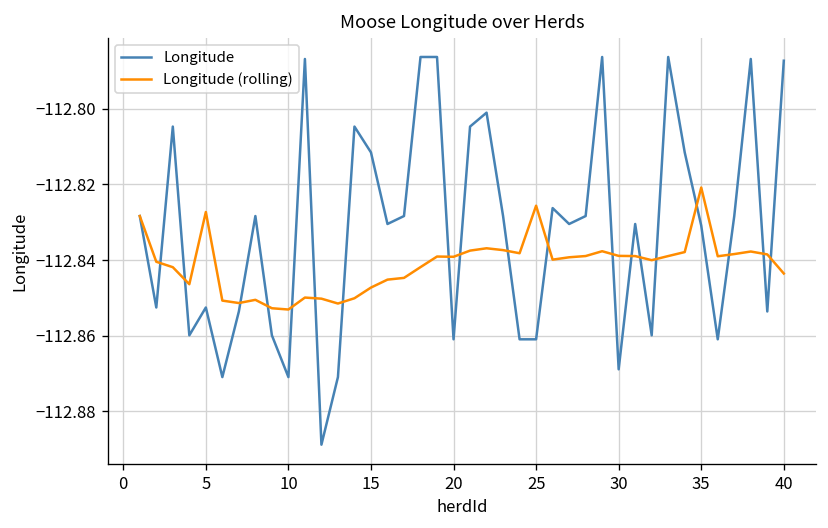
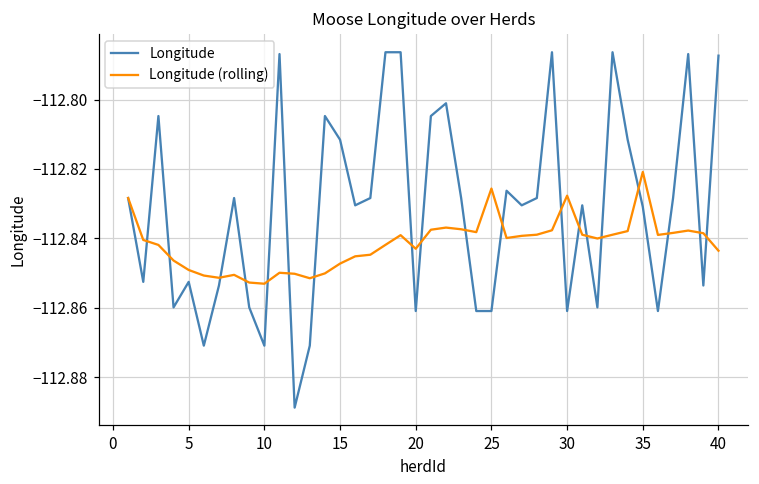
  {
    "Longitude": {
      "5": -112.853,
      "10": -112.871,
      "15": -112.812,
      "20": -112.861,
      "25": -112.861,
-     "30": -112.869,
+     "30": -112.861,
      "35": -112.831,
      "40": -112.787
    },
    "Longitude (rolling)": {
-     "5": -112.827,
+     "5": -112.849,
      "10": -112.853,
      "15": -112.847,
-     "20": -112.839,
+     "20": -112.843,
      "25": -112.826,
-     "30": -112.839,
+     "30": -112.828,
      "35": -112.821,
      "40": -112.844
    }
  }
